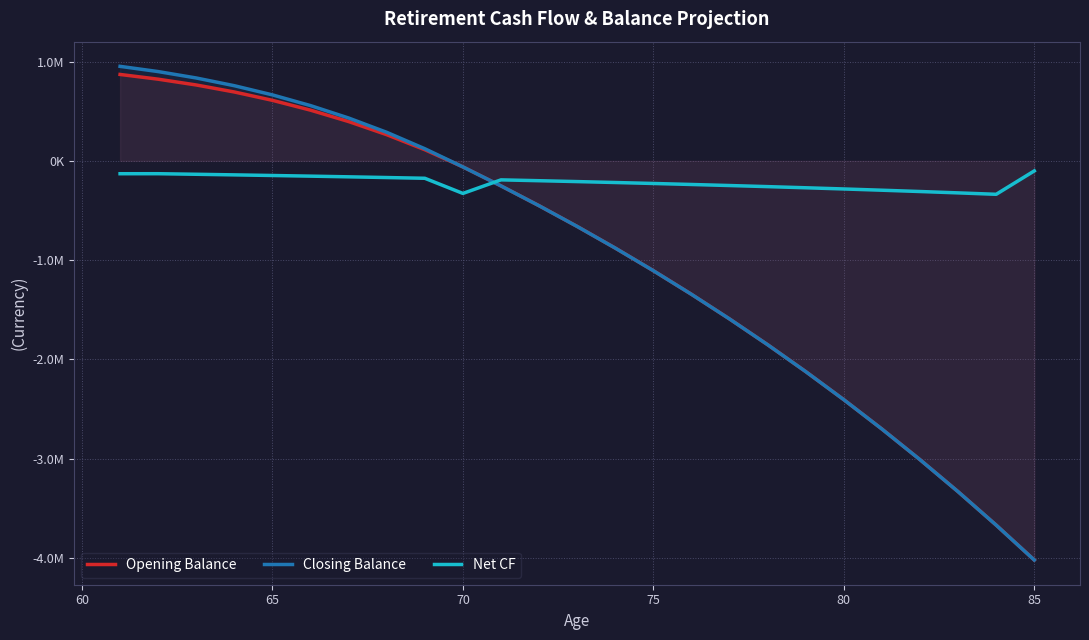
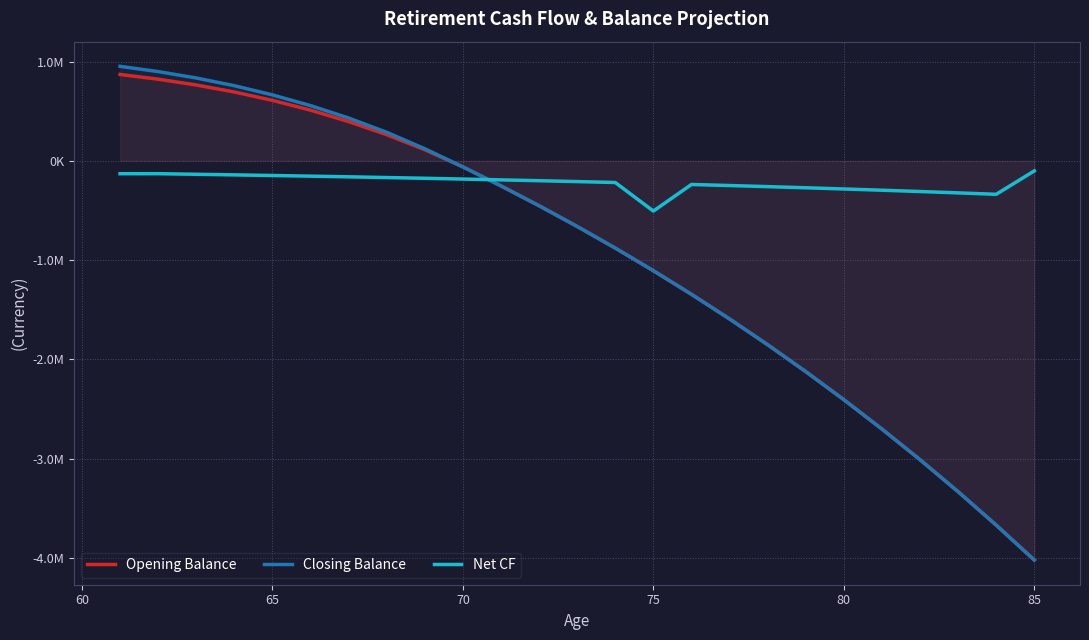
  {
    "Net CF": {
      "65": -100000,
-     "70": -300000,
-     "75": -200000,
+     "70": -200000,
+     "75": -500000,
      "80": -300000,
      "85": -100000
    }
  }
